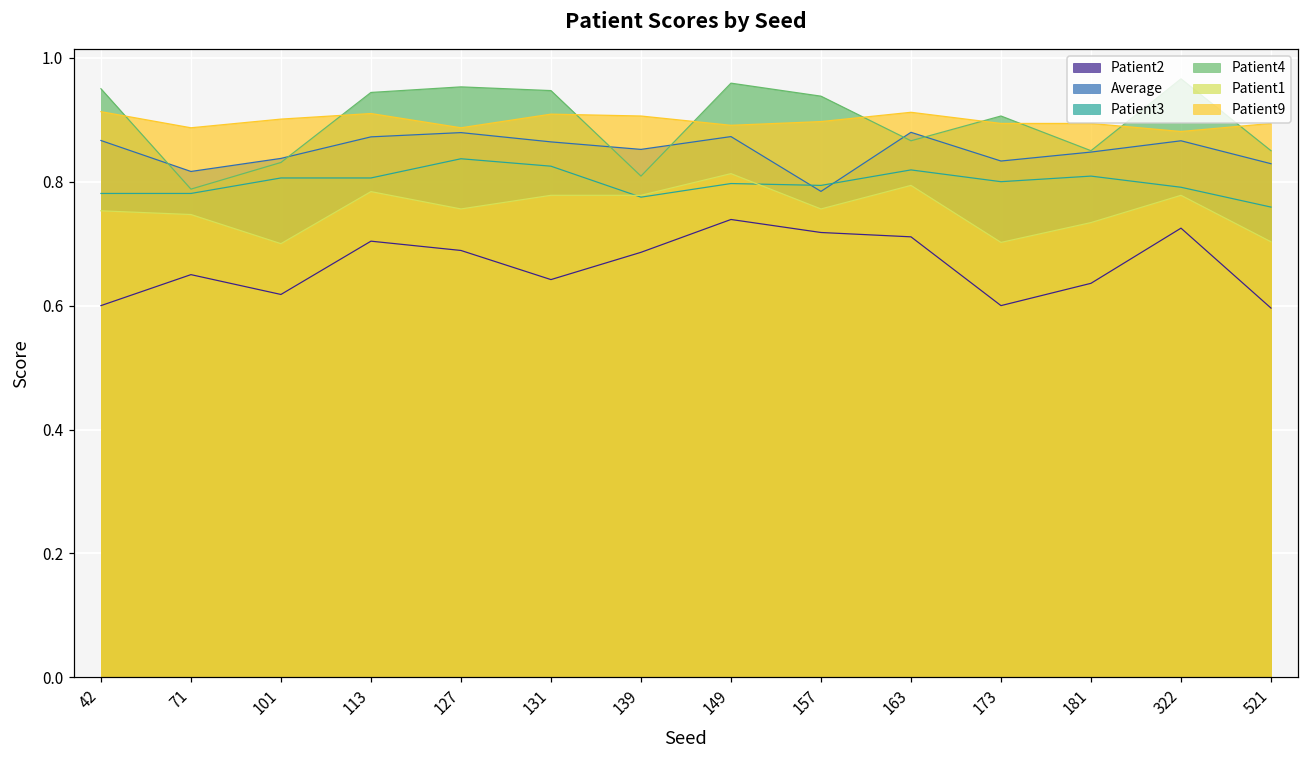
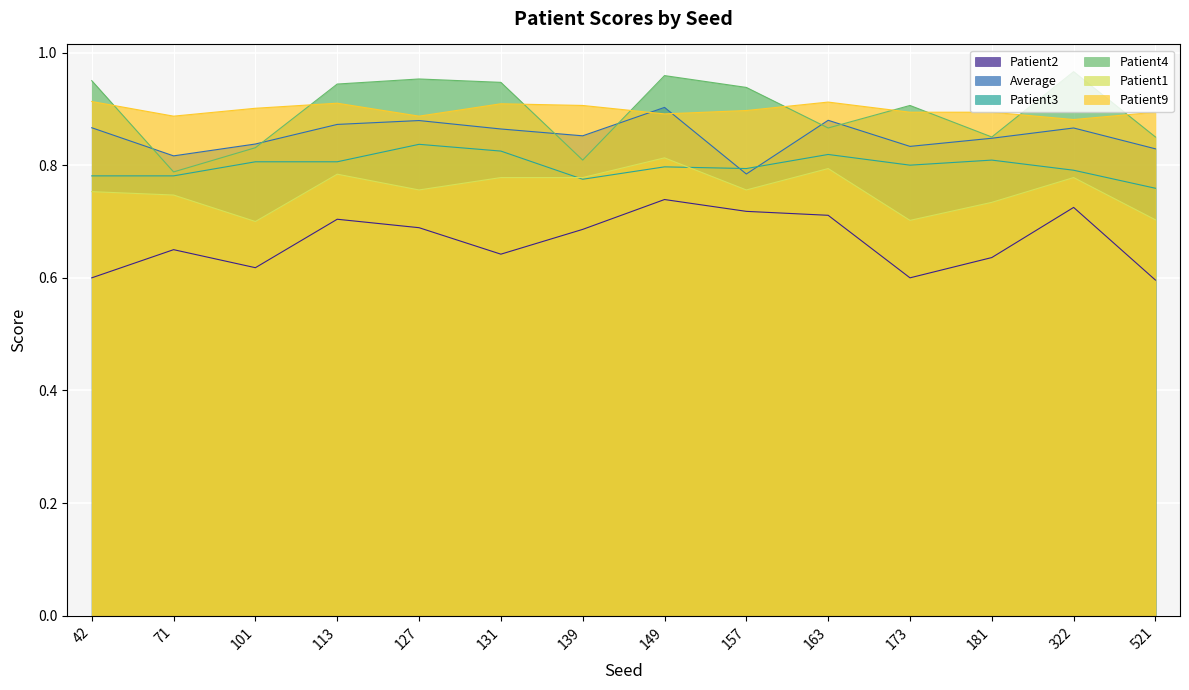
  {
    "Patient2": {
      "42": 0.60,
      "71": 0.65,
      "101": 0.62,
      "113": 0.70,
      "127": 0.69,
      "131": 0.64,
      "139": 0.69,
      "149": 0.74,
      "157": 0.72,
      "163": 0.71,
      "173": 0.60,
      "181": 0.64,
      "322": 0.73,
      "521": 0.60
    },
    "Average": {
      "42": 0.87,
      "71": 0.82,
      "101": 0.84,
      "113": 0.87,
      "127": 0.88,
      "131": 0.86,
      "139": 0.85,
-     "149": 0.87,
+     "149": 0.90,
      "157": 0.78,
      "163": 0.88,
      "173": 0.83,
      "322": 0.87,
      "521": 0.83
    },
    "Patient3": {
      "42": 0.78,
      "71": 0.78,
      "101": 0.81,
      "113": 0.81,
      "127": 0.84,
      "131": 0.83,
      "149": 0.80,
      "157": 0.79,
      "163": 0.82,
      "173": 0.80,
      "181": 0.81,
      "322": 0.79,
      "521": 0.76
    },
    "Patient4": {
      "42": 0.95,
      "71": 0.79,
      "101": 0.83,
      "113": 0.94,
      "127": 0.95,
      "131": 0.95,
      "139": 0.81,
      "149": 0.96,
      "157": 0.94,
      "163": 0.87,
      "173": 0.91,
      "521": 0.85
    },
    "Patient1": {
      "42": 0.75,
      "71": 0.75,
      "101": 0.70,
      "113": 0.78,
      "127": 0.76,
      "131": 0.78,
      "149": 0.81,
      "157": 0.76,
      "163": 0.79,
      "173": 0.70,
      "181": 0.73,
      "322": 0.78,
      "521": 0.70
    },
    "Patient9": {
      "42": 0.91,
      "71": 0.89,
      "101": 0.90,
      "113": 0.91,
      "127": 0.89,
      "131": 0.91,
      "139": 0.91,
      "149": 0.89,
      "157": 0.90,
      "163": 0.91,
      "173": 0.89,
      "322": 0.88
    }
  }
